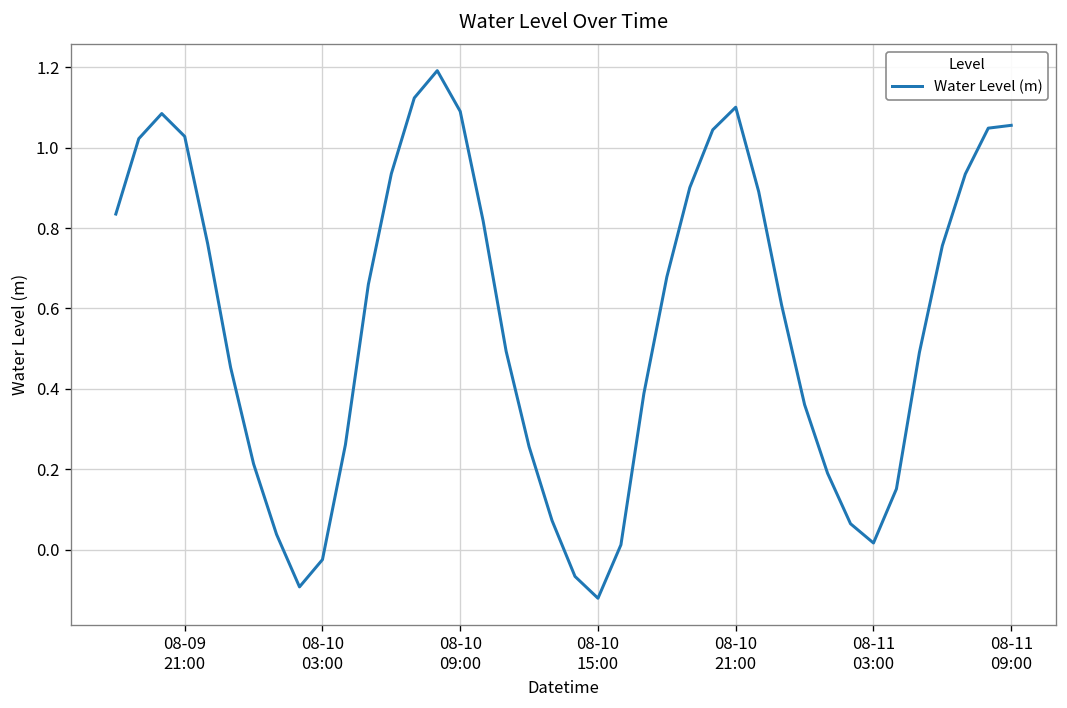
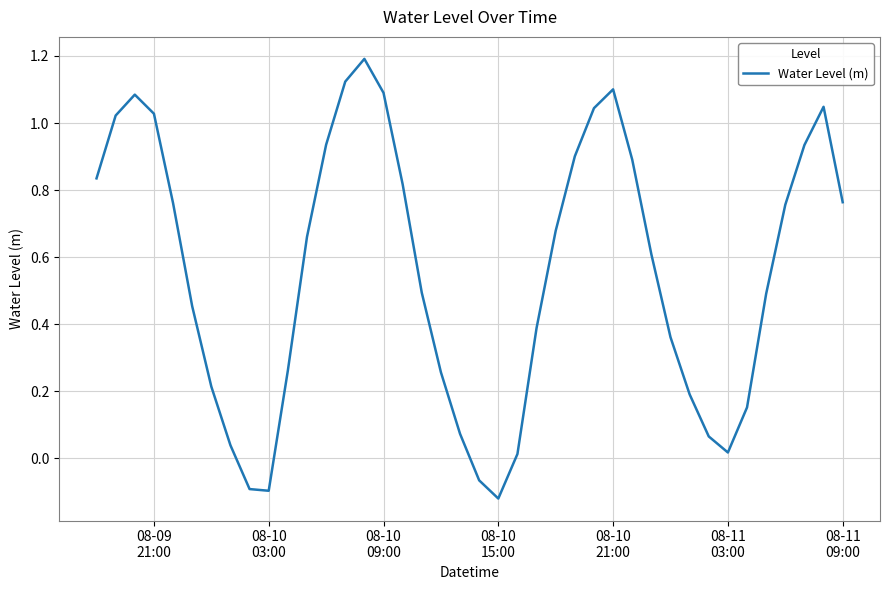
  {
    "08-09 21:00": 1.03,
-   "08-10 03:00": -0.02,
+   "08-10 03:00": -0.10,
    "08-10 09:00": 1.09,
    "08-10 15:00": -0.12,
    "08-10 21:00": 1.10,
    "08-11 03:00": 0.02,
-   "08-11 09:00": 1.06
+   "08-11 09:00": 0.76
  }
